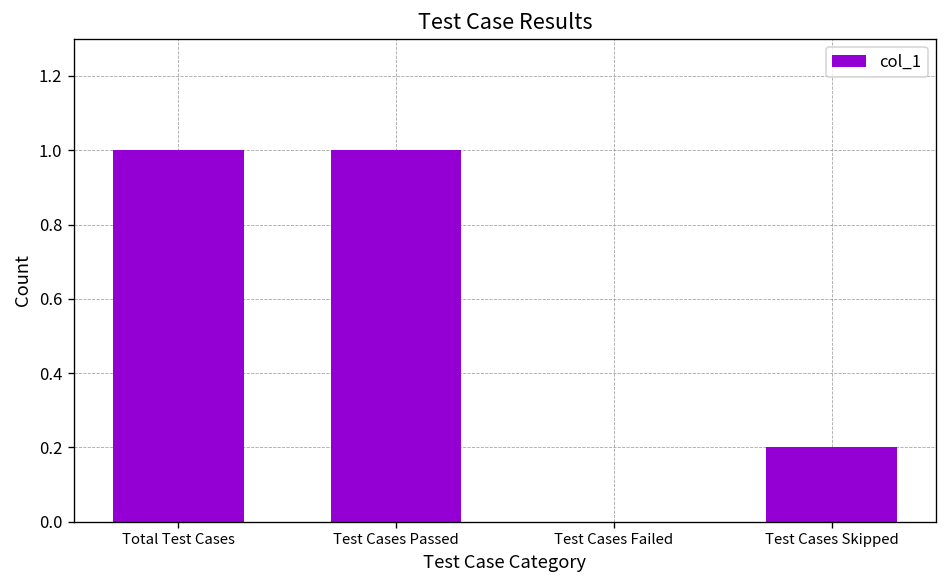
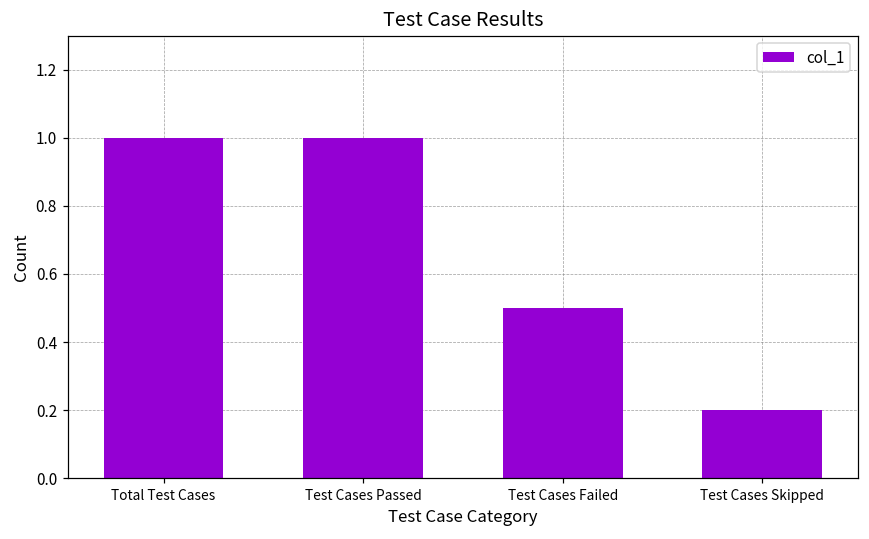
  {
    "Total Test Cases": 1.0,
    "Test Cases Passed": 1.0,
-   "Test Cases Failed": 0.0,
+   "Test Cases Failed": 0.5,
    "Test Cases Skipped": 0.2
  }
